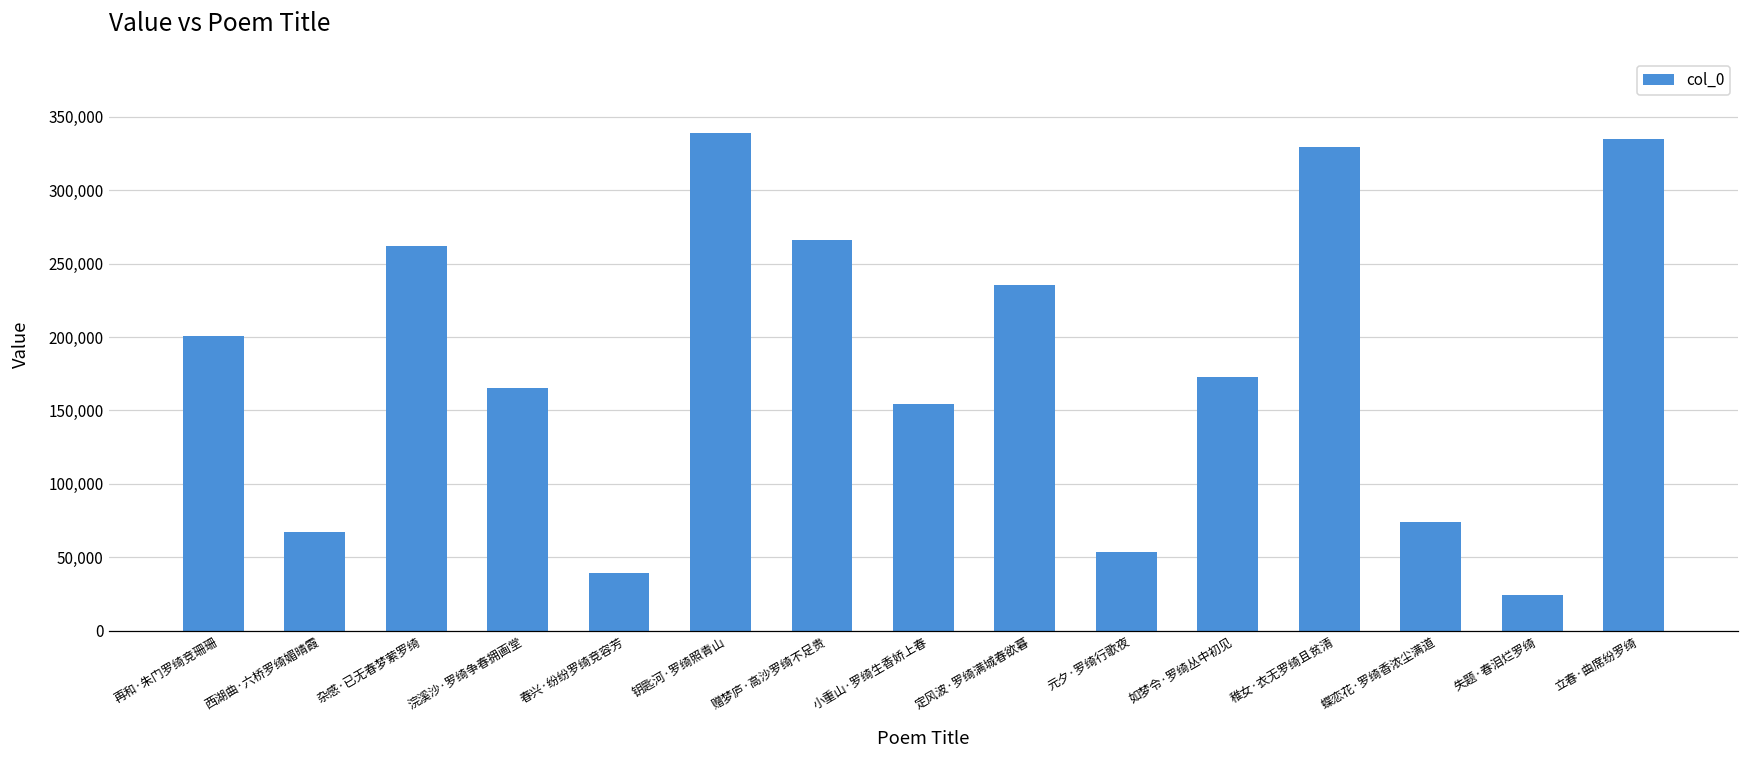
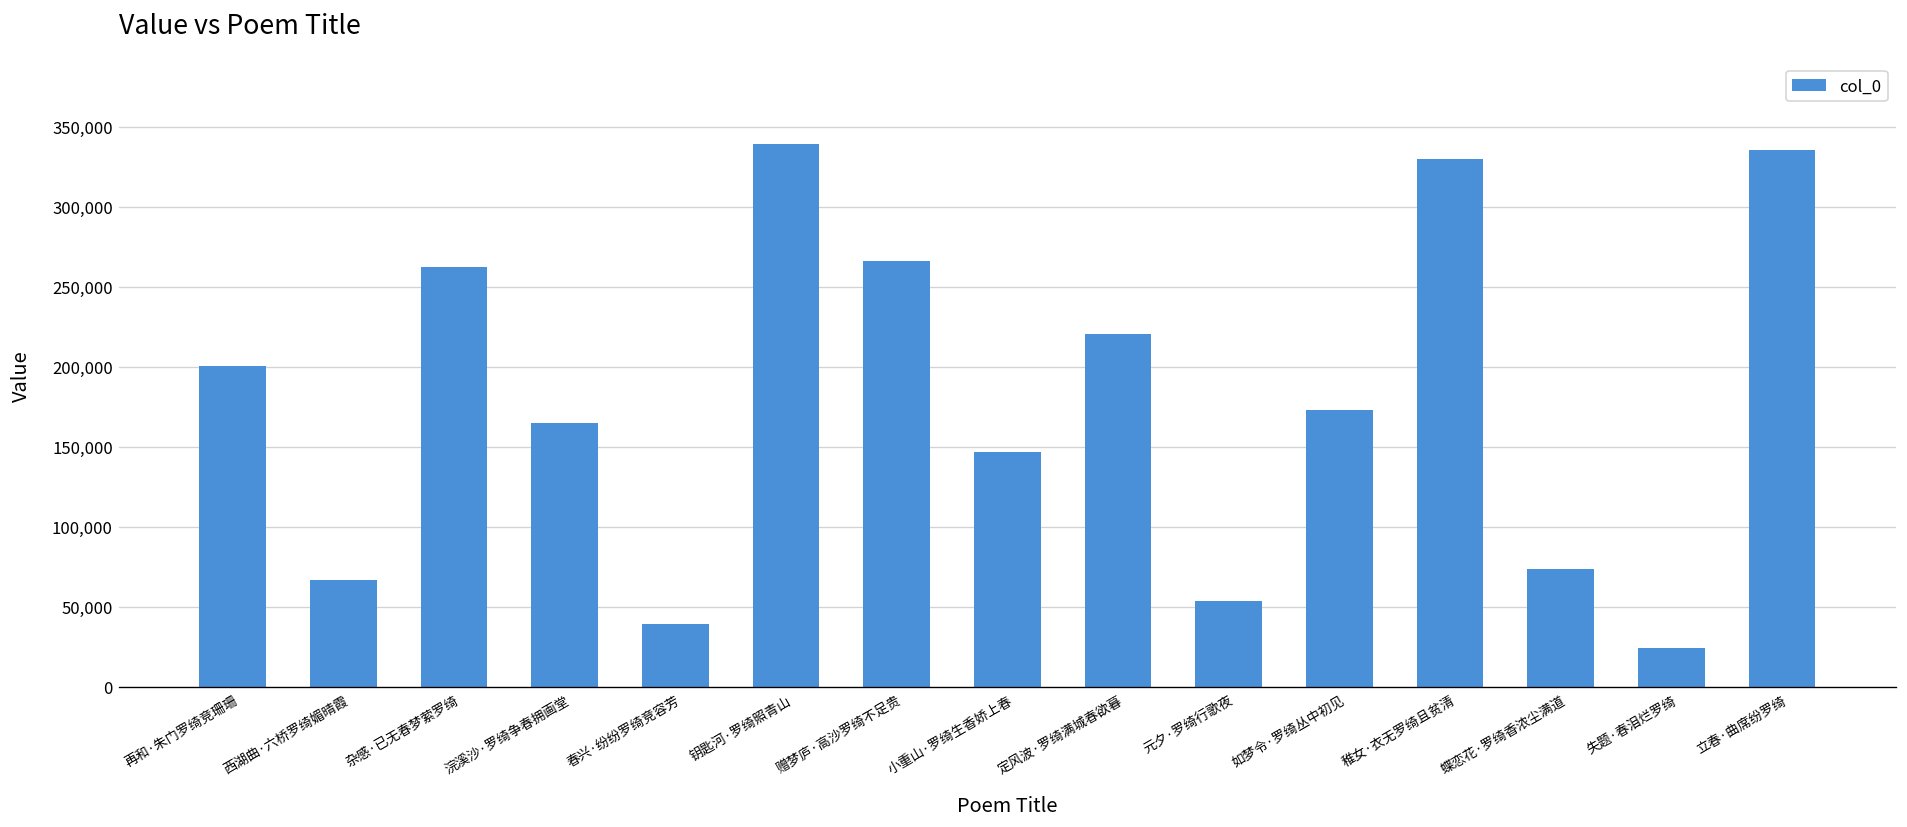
  {
    "再和·朱门罗绮竞珊珊": "201,000",
    "西湖曲·六桥罗绮媚晴霞": "67,000",
    "杂感·已无春梦萦罗绮": "262,000",
    "浣溪沙·罗绮争春拥画堂": "165,000",
    "春兴·纷纷罗绮竞容芳": "39,000",
    "钥匙河·罗绮照青山": "339,000",
    "赠梦庐·高沙罗绮不足贵": "266,000",
-   "小重山·罗绮生香娇上春": "155,000",
-   "定风波·罗绮满城春欲暮": "236,000",
+   "小重山·罗绮生香娇上春": "147,000",
+   "定风波·罗绮满城春欲暮": "221,000",
    "元夕·罗绮行歌夜": "54,000",
    "如梦令·罗绮丛中初见": "173,000",
    "稚女·衣无罗绮且贫清": "329,000",
    "蝶恋花·罗绮香浓尘满道": "74,000",
    "失题·春泪烂罗绮": "25,000",
    "立春·曲席纷罗绮": "335,000"
  }
